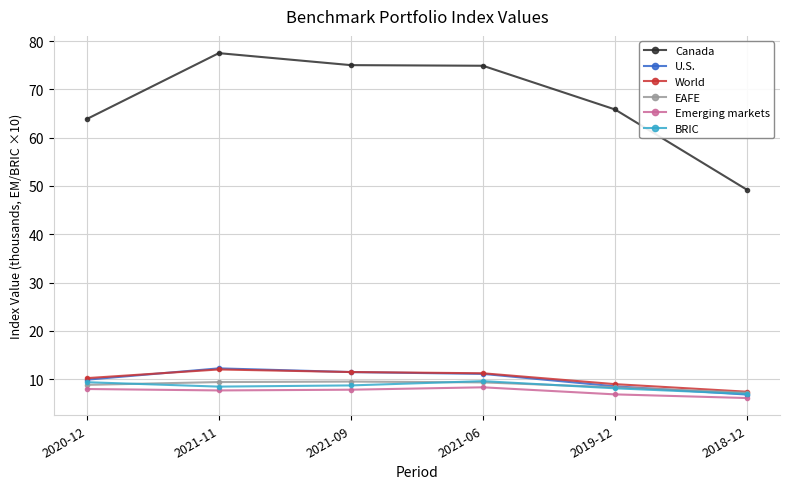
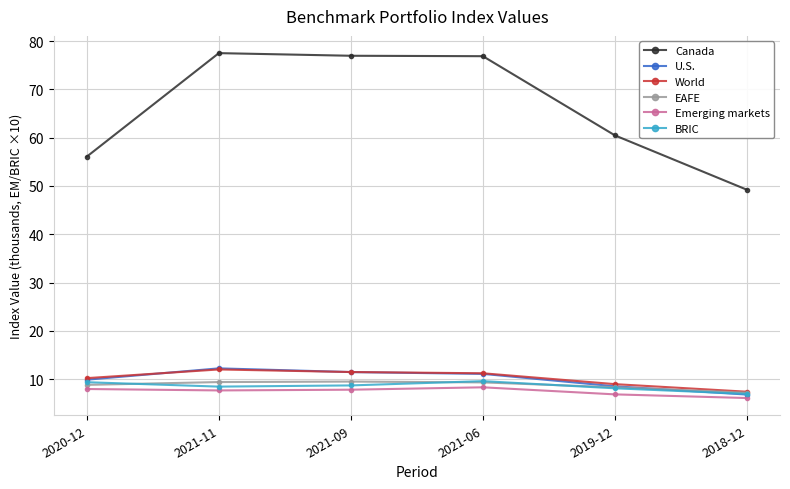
  {
    "Canada": {
-     "2020-12": 64,
+     "2020-12": 56,
      "2021-11": 77,
-     "2021-09": 75,
-     "2021-06": 75,
-     "2019-12": 66,
+     "2021-09": 77,
+     "2021-06": 77,
+     "2019-12": 60,
      "2018-12": 49
    },
    "EAFE": {
      "2020-12": 9,
      "2021-11": 9,
      "2021-09": 9
    },
    "Emerging markets": {
      "2020-12": 8,
      "2021-11": 8,
      "2021-09": 8,
      "2021-06": 8,
      "2019-12": 7,
      "2018-12": 6
    },
    "BRIC": {
      "2021-11": 8,
      "2021-09": 9
    }
  }
